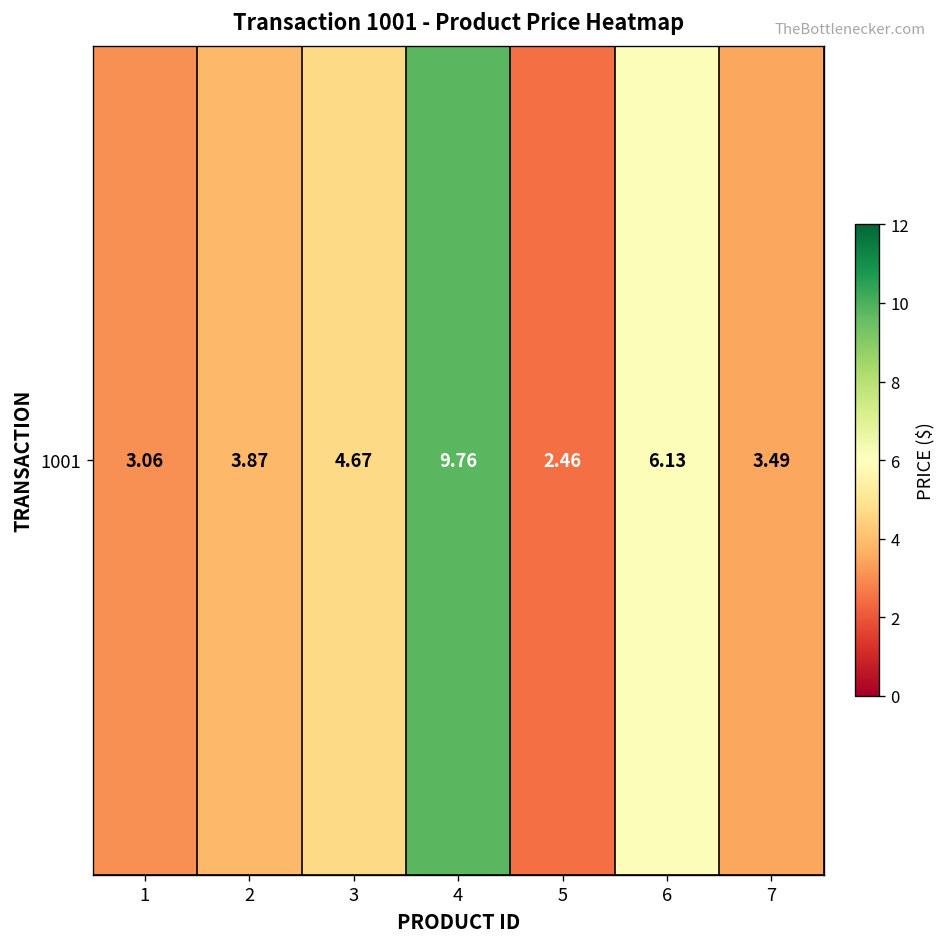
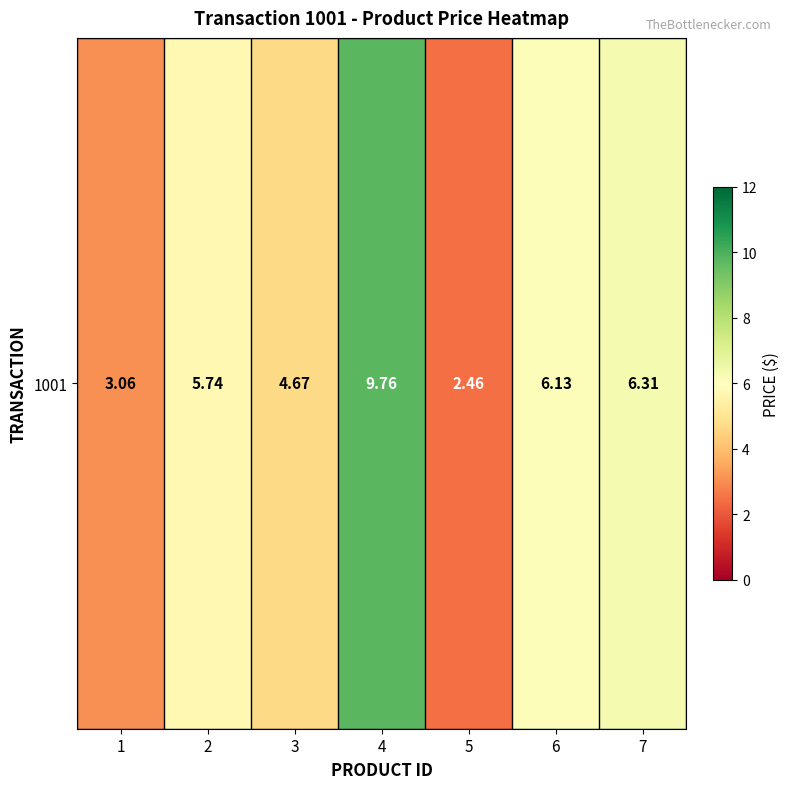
  {
    "1001": {
      "1": 3.06,
-     "2": 3.87,
+     "2": 5.74,
      "3": 4.67,
      "4": 9.76,
      "5": 2.46,
      "6": 6.13,
-     "7": 3.49
+     "7": 6.31
    }
  }
